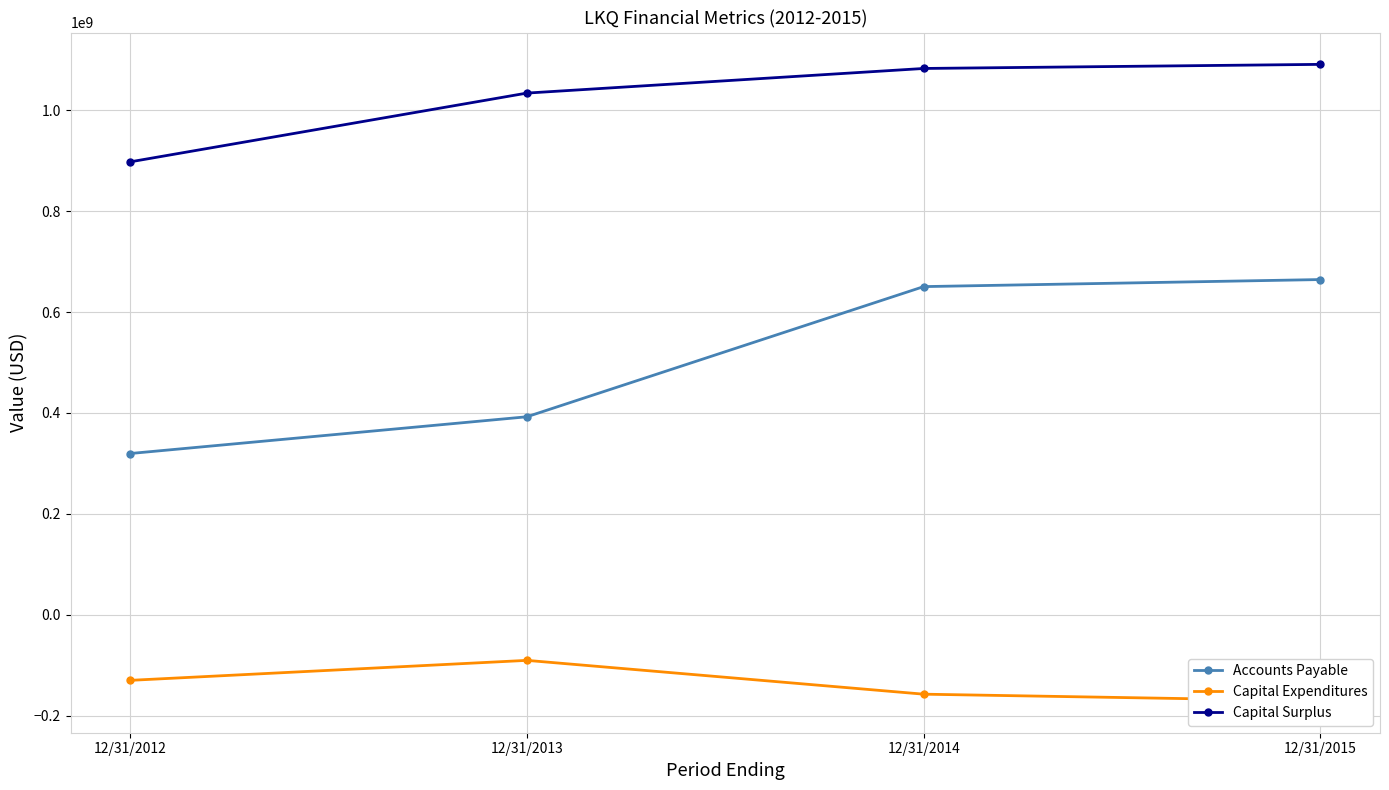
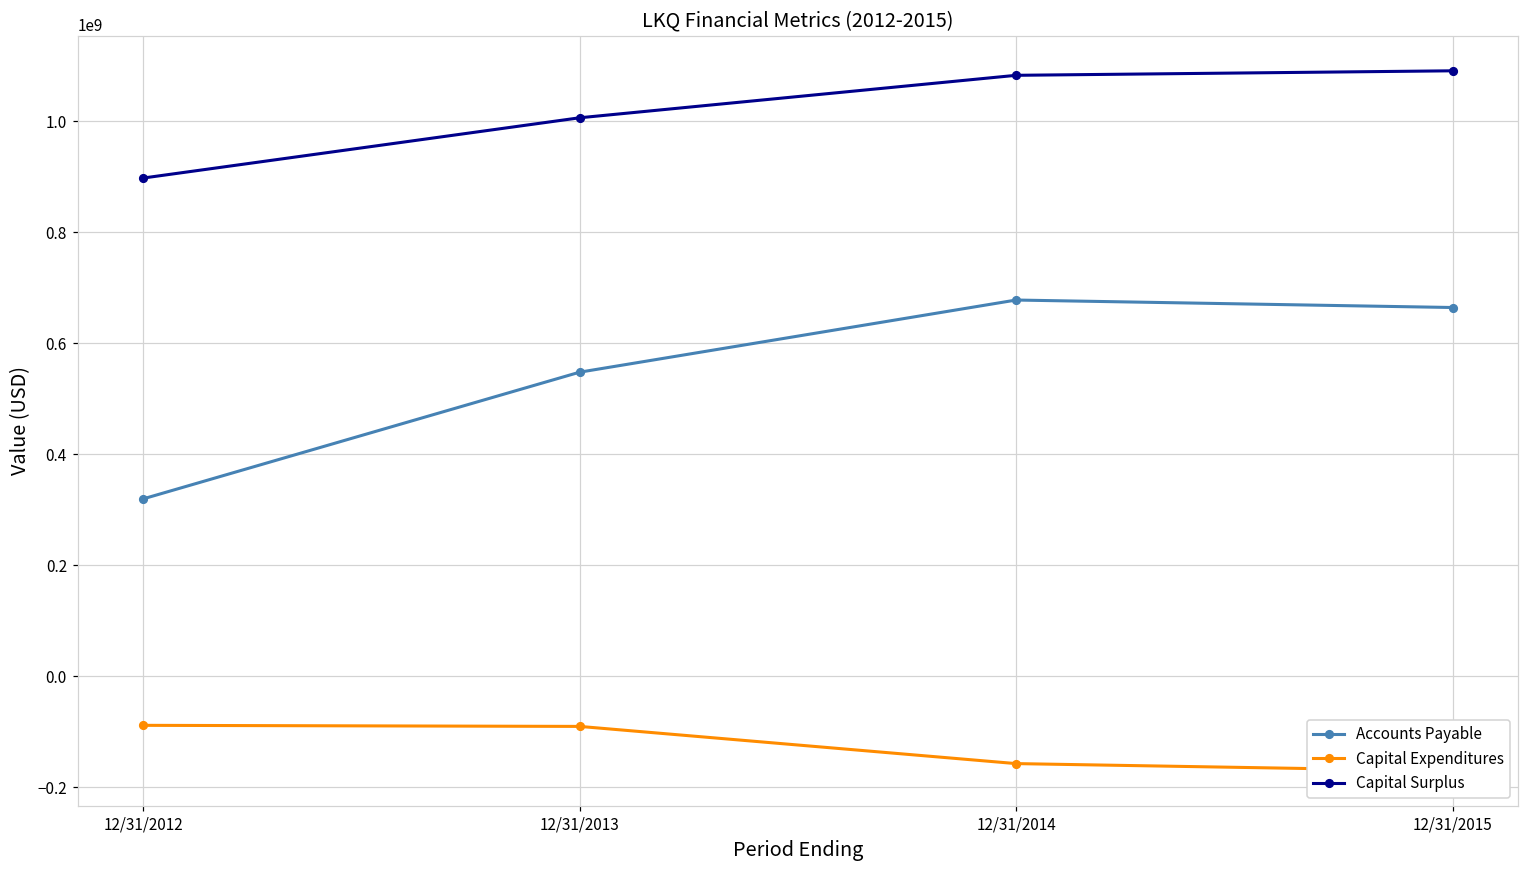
  {
    "Accounts Payable": {
      "12/31/2012": 320000000,
-     "12/31/2013": 390000000,
-     "12/31/2014": 650000000,
+     "12/31/2013": 550000000,
+     "12/31/2014": 680000000,
      "12/31/2015": 660000000
    },
    "Capital Expenditures": {
-     "12/31/2012": -130000000,
+     "12/31/2012": -90000000,
      "12/31/2013": -90000000,
      "12/31/2014": -160000000
    },
    "Capital Surplus": {
      "12/31/2012": 900000000,
-     "12/31/2013": 1030000000,
+     "12/31/2013": 1010000000,
      "12/31/2014": 1080000000,
      "12/31/2015": 1090000000
    }
  }
